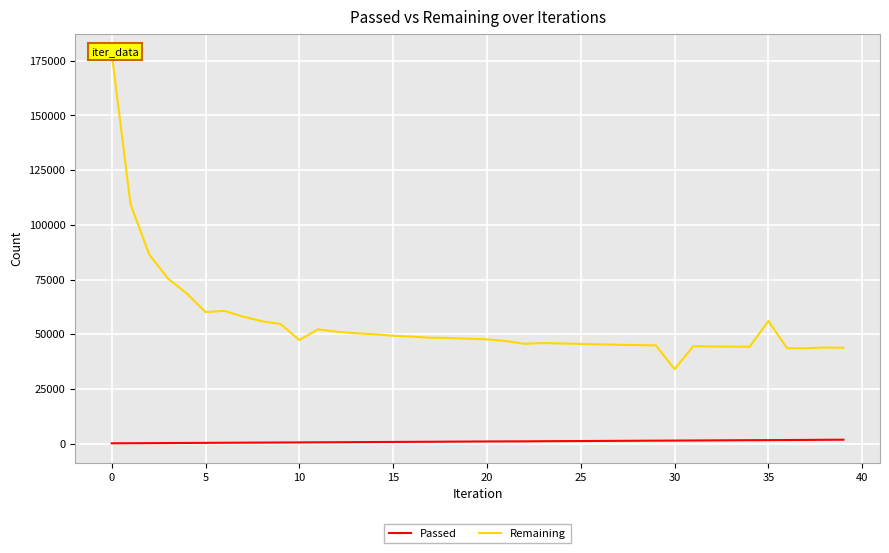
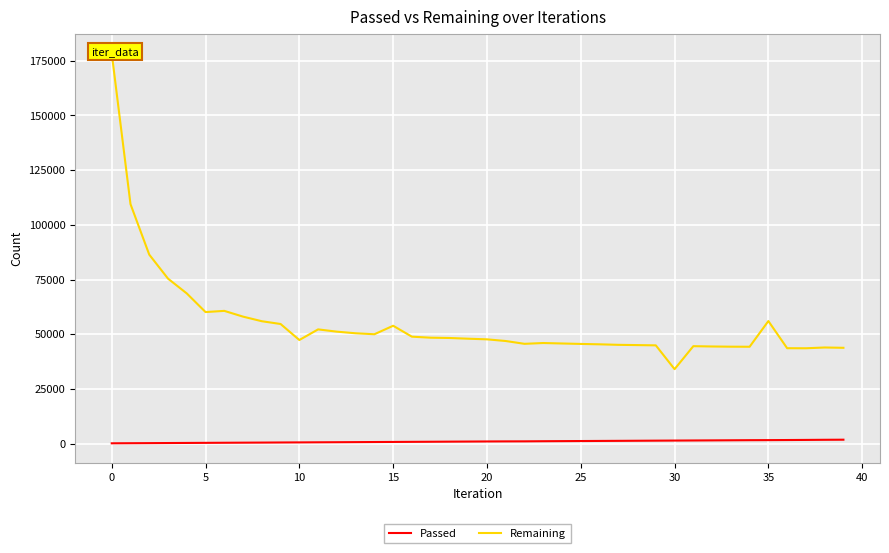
  {
    "Passed": {
      "0": 0,
      "5": 0,
      "10": 1000,
      "15": 1000,
      "20": 1000,
      "25": 1000,
      "30": 1000,
      "35": 2000
    },
    "Remaining": {
      "5": 60000,
      "10": 47000,
-     "15": 49000,
+     "15": 54000,
      "20": 48000,
      "25": 46000,
      "30": 34000,
      "35": 56000
    }
  }
